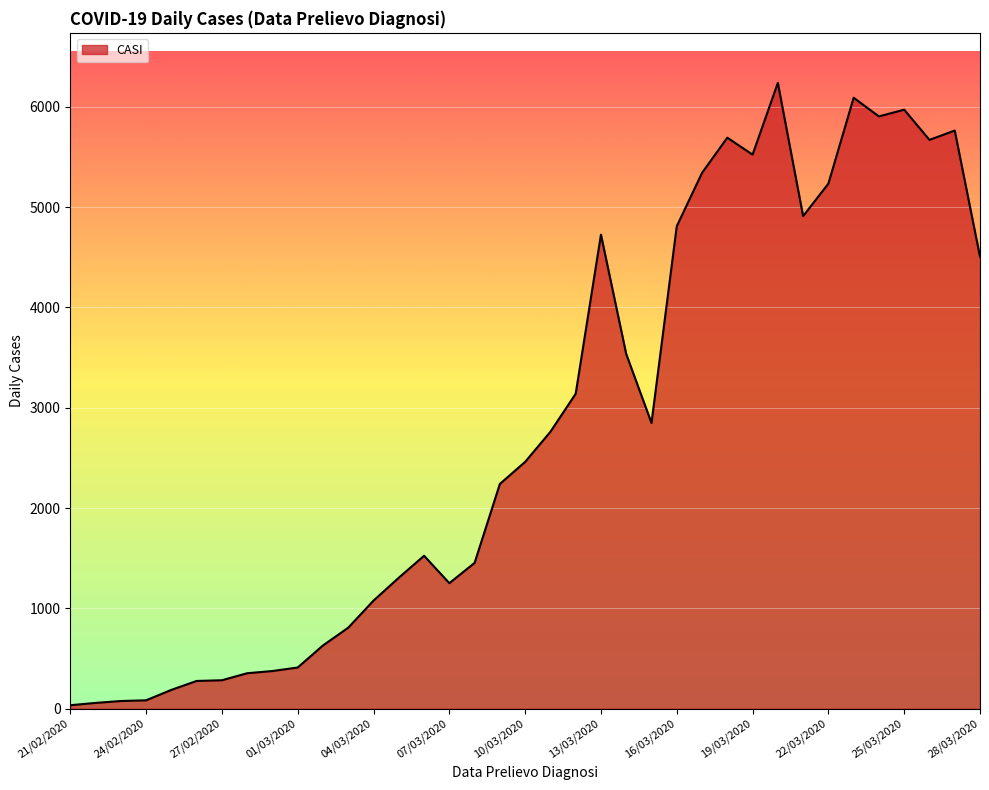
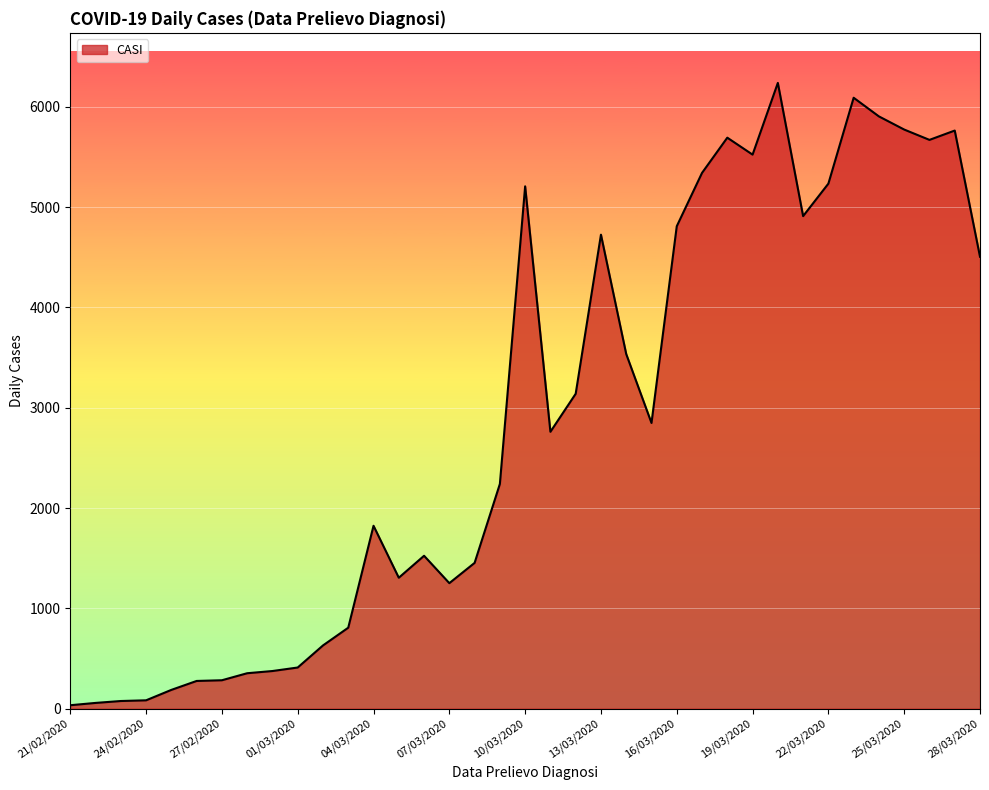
  {
    "21/02/2020": 30,
    "24/02/2020": 80,
    "27/02/2020": 280,
    "01/03/2020": 410,
-   "04/03/2020": 1080,
+   "04/03/2020": 1820,
    "07/03/2020": 1250,
-   "10/03/2020": 2460,
+   "10/03/2020": 5210,
    "13/03/2020": 4730,
    "16/03/2020": 4810,
    "19/03/2020": 5520,
    "22/03/2020": 5230,
-   "25/03/2020": 5970,
+   "25/03/2020": 5770,
    "28/03/2020": 4510
  }
